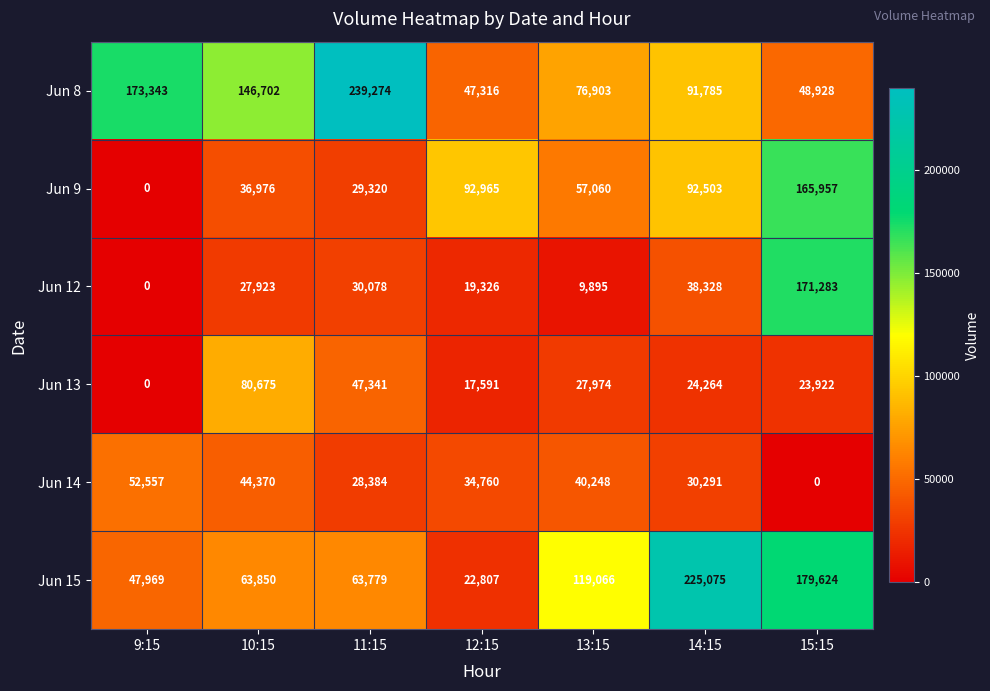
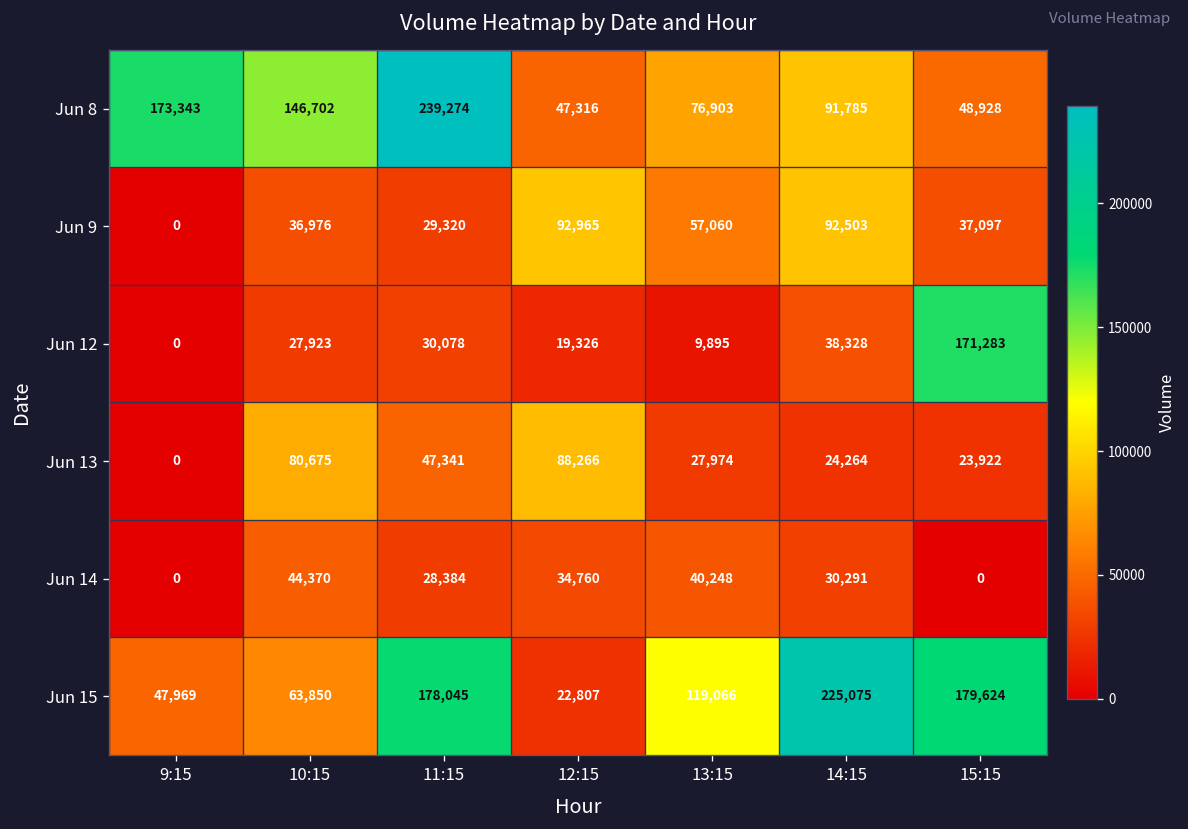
  {
    "Jun 8": {
      "9:15": "173,343",
      "10:15": "146,702",
      "11:15": "239,274",
      "12:15": "47,316",
      "13:15": "76,903",
      "14:15": "91,785",
      "15:15": "48,928"
    },
    "Jun 9": {
      "9:15": "0",
      "10:15": "36,976",
      "11:15": "29,320",
      "12:15": "92,965",
      "13:15": "57,060",
      "14:15": "92,503",
-     "15:15": "165,957"
+     "15:15": "37,097"
    },
    "Jun 12": {
      "9:15": "0",
      "10:15": "27,923",
      "11:15": "30,078",
      "12:15": "19,326",
      "13:15": "9,895",
      "14:15": "38,328",
      "15:15": "171,283"
    },
    "Jun 13": {
      "9:15": "0",
      "10:15": "80,675",
      "11:15": "47,341",
-     "12:15": "17,591",
+     "12:15": "88,266",
      "13:15": "27,974",
      "14:15": "24,264",
      "15:15": "23,922"
    },
    "Jun 14": {
-     "9:15": "52,557",
+     "9:15": "0",
      "10:15": "44,370",
      "11:15": "28,384",
      "12:15": "34,760",
      "13:15": "40,248",
      "14:15": "30,291",
      "15:15": "0"
    },
    "Jun 15": {
      "9:15": "47,969",
      "10:15": "63,850",
-     "11:15": "63,779",
+     "11:15": "178,045",
      "12:15": "22,807",
      "13:15": "119,066",
      "14:15": "225,075",
      "15:15": "179,624"
    }
  }
